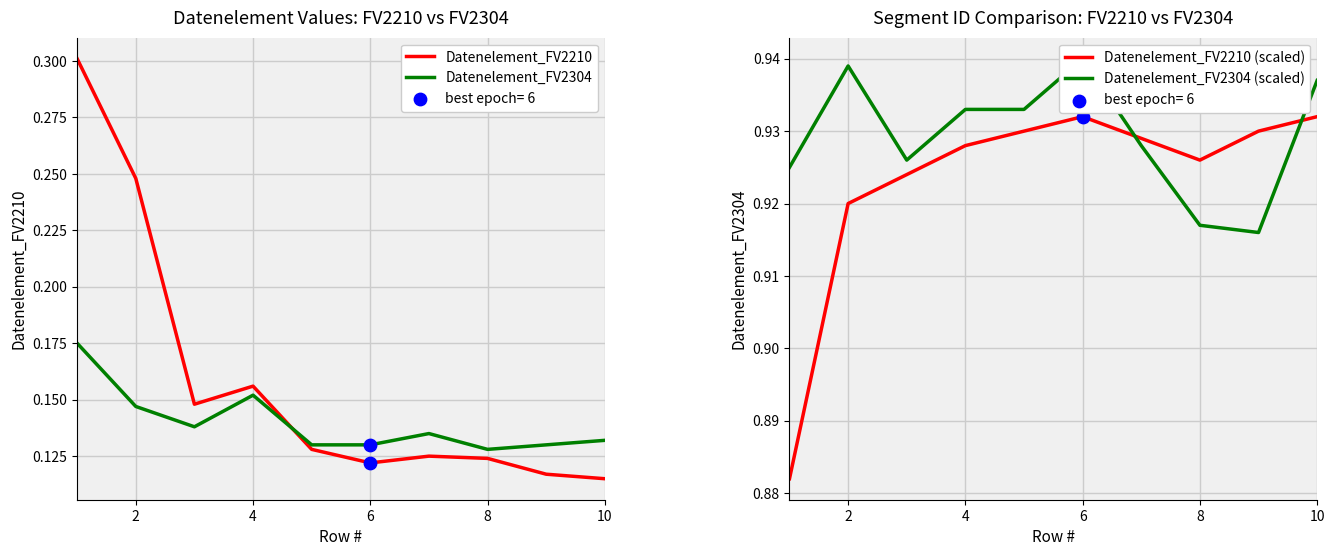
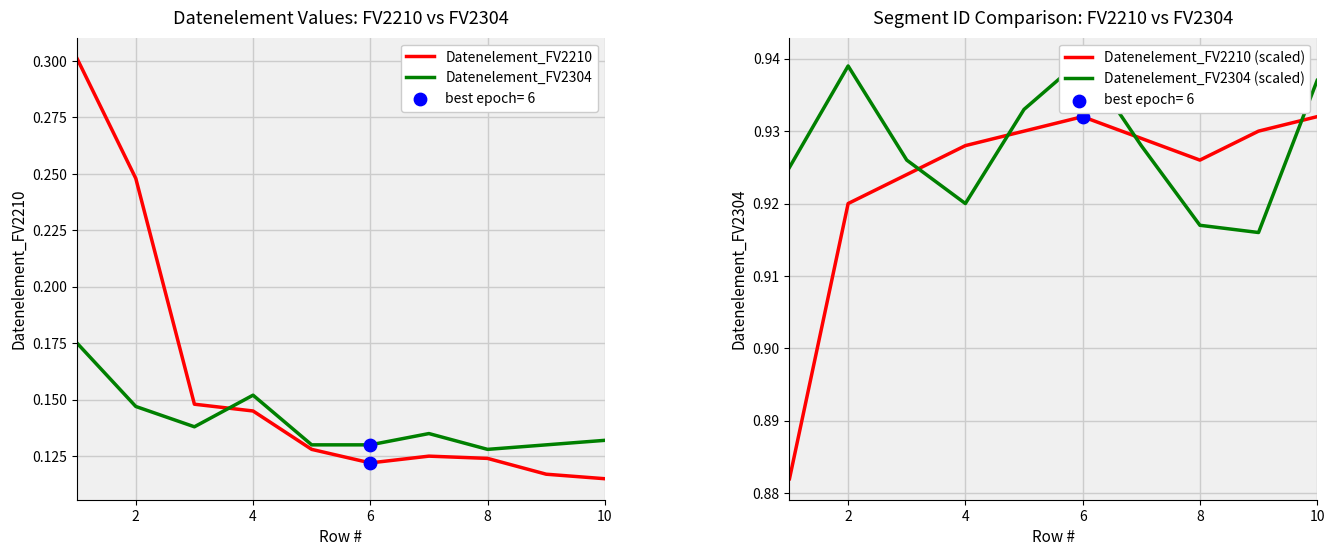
  {
    "Datenelement Values: FV2210 vs FV2304": {
      "Datenelement_FV2210": {
        "2": 0.248,
-       "4": 0.156,
+       "4": 0.145,
        "8": 0.124,
        "10": 0.115
      },
      "Datenelement_FV2304": {
        "2": 0.147,
        "4": 0.152,
        "8": 0.128,
        "10": 0.132
      }
    },
    "Segment ID Comparison: FV2210 vs FV2304": {
      "Datenelement_FV2210 (scaled)": {
        "2": 0.920,
        "4": 0.928,
        "8": 0.926,
        "10": 0.932
      },
      "Datenelement_FV2304 (scaled)": {
        "2": 0.939,
-       "4": 0.933,
+       "4": 0.920,
        "8": 0.917,
        "10": 0.937
      }
    }
  }
